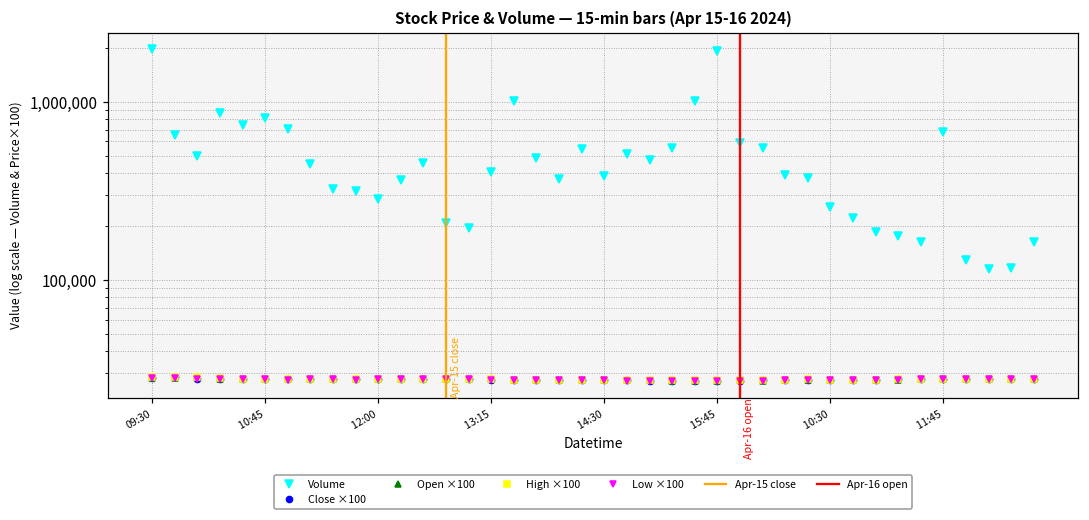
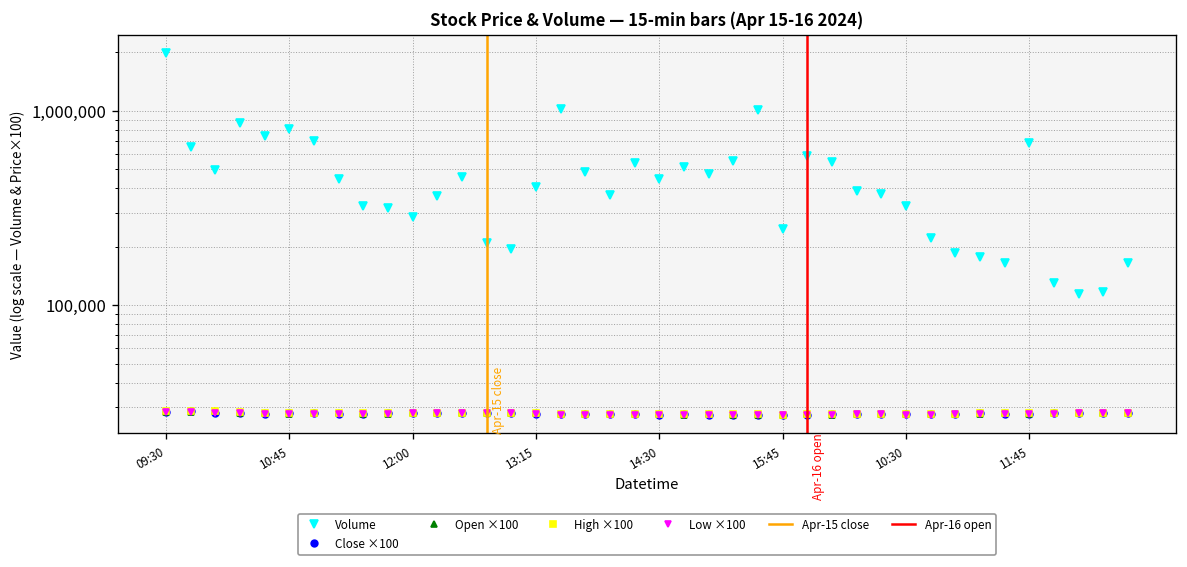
  {
    "Volume": {
      "09:30": "2,000,000",
      "10:45": "800,000",
      "12:00": "290,000",
      "13:15": "410,000",
-     "14:30": "390,000",
-     "15:45": "1,900,000",
-     "10:30": "260,000",
+     "14:30": "450,000",
+     "15:45": "250,000",
+     "10:30": "330,000",
      "11:45": "680,000"
    }
  }
